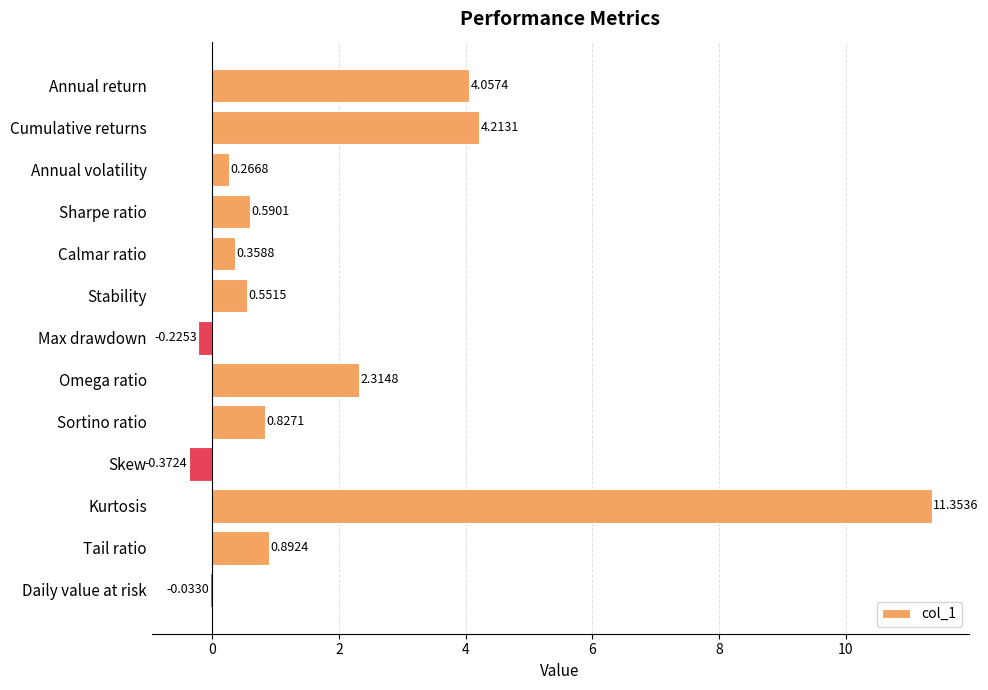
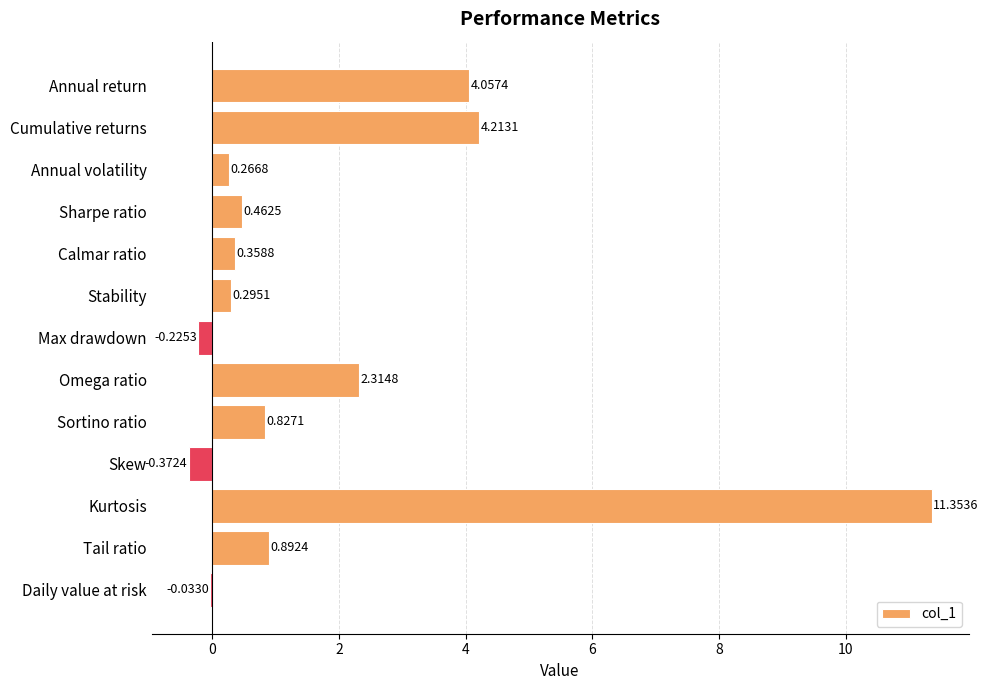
  {
    "Annual return": 4.0574,
    "Cumulative returns": 4.2131,
    "Annual volatility": 0.2668,
-   "Sharpe ratio": 0.5901,
+   "Sharpe ratio": 0.4625,
    "Calmar ratio": 0.3588,
-   "Stability": 0.5515,
+   "Stability": 0.2951,
    "Max drawdown": -0.2253,
    "Omega ratio": 2.3148,
    "Sortino ratio": 0.8271,
    "Skew": -0.3724,
    "Kurtosis": 11.3536,
    "Tail ratio": 0.8924,
    "Daily value at risk": -0.0330
  }
